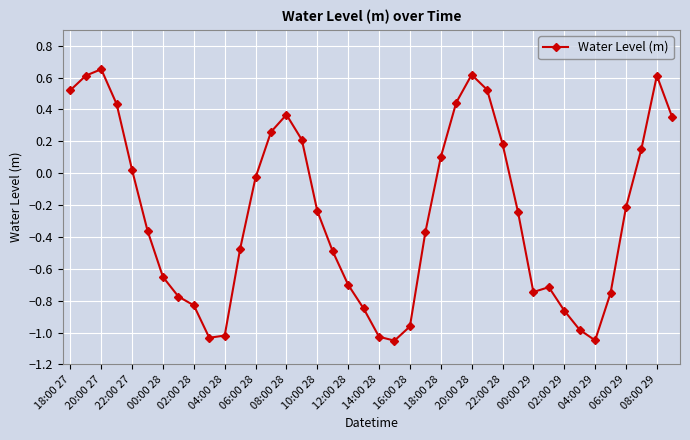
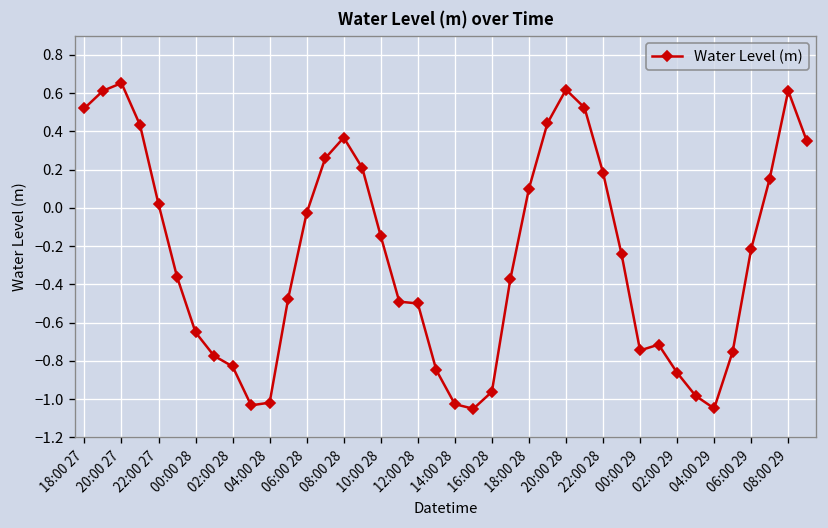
  {
    "18:00 27": 0.52,
    "20:00 27": 0.65,
    "22:00 27": 0.02,
    "00:00 28": -0.65,
    "02:00 28": -0.83,
    "04:00 28": -1.02,
    "06:00 28": -0.03,
    "08:00 28": 0.37,
-   "10:00 28": -0.24,
-   "12:00 28": -0.70,
+   "10:00 28": -0.15,
+   "12:00 28": -0.50,
    "14:00 28": -1.03,
    "16:00 28": -0.96,
    "18:00 28": 0.10,
    "20:00 28": 0.62,
    "22:00 28": 0.18,
    "00:00 29": -0.75,
    "02:00 29": -0.86,
    "04:00 29": -1.05,
    "06:00 29": -0.22,
    "08:00 29": 0.61
  }
